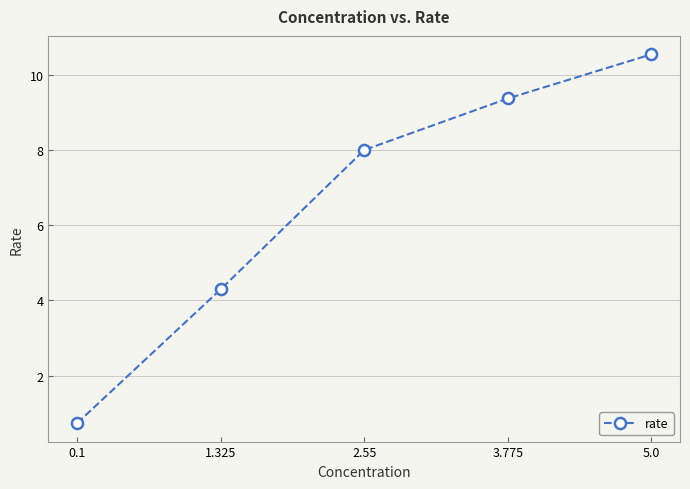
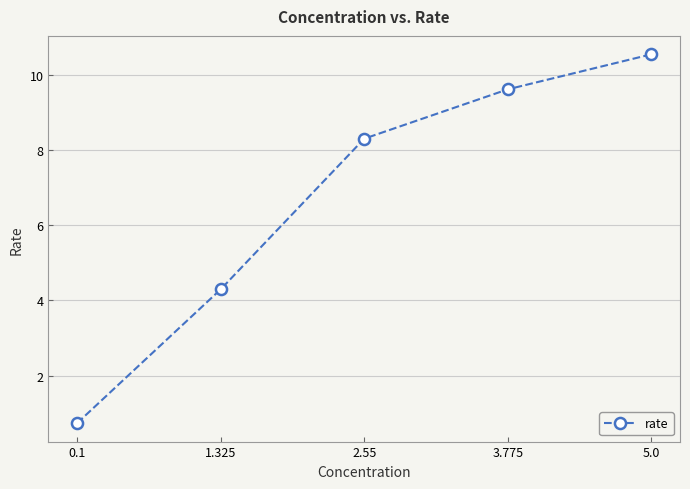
  {
    "0.1": 0.7,
    "1.325": 4.3,
-   "2.55": 8.0,
-   "3.775": 9.4,
+   "2.55": 8.3,
+   "3.775": 9.6,
    "5.0": 10.5
  }
